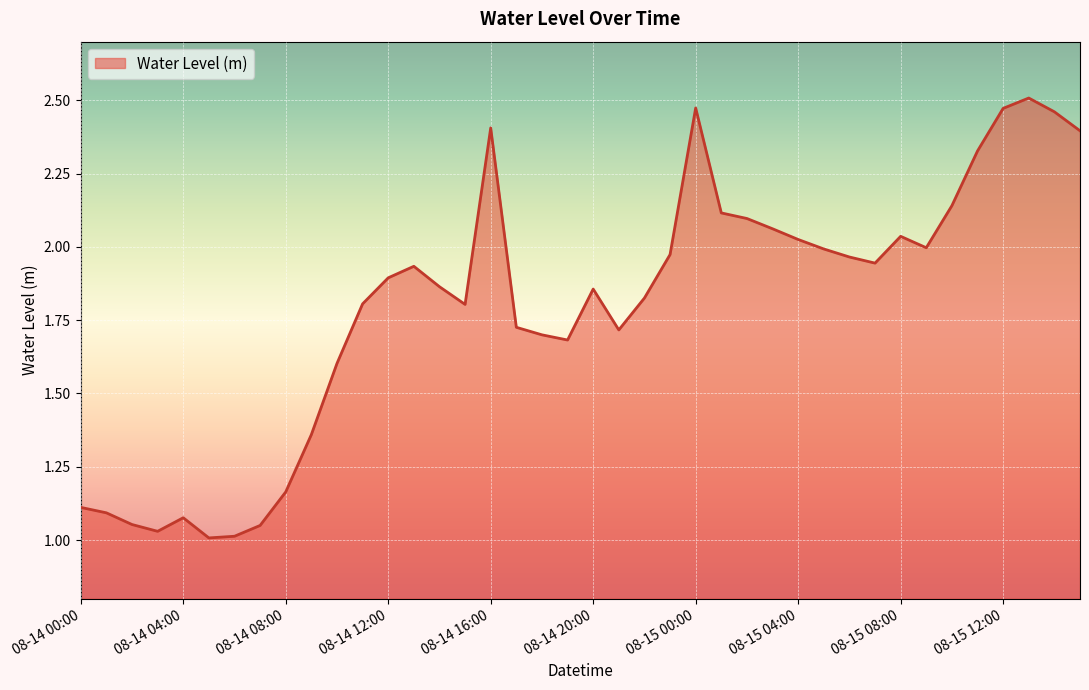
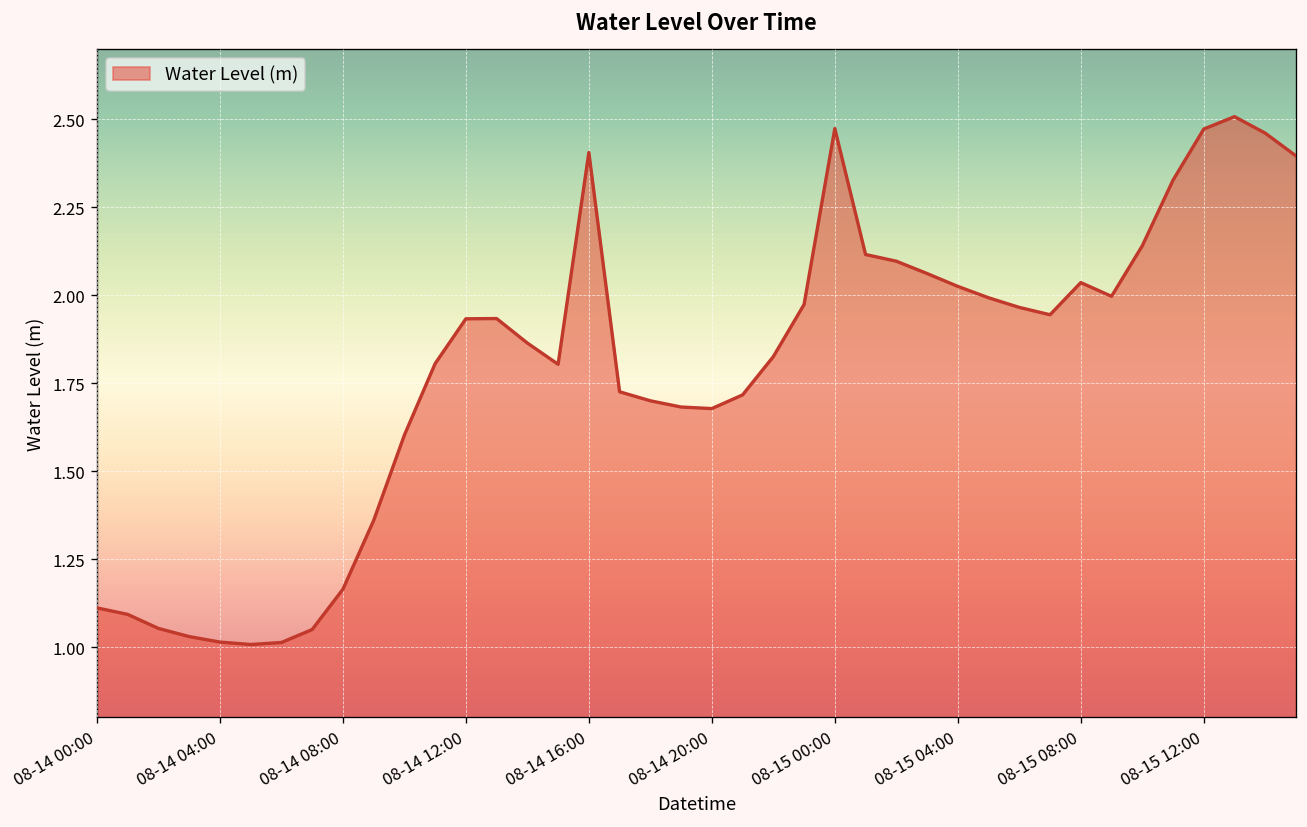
  {
    "08-14 00:00": 1.11,
-   "08-14 04:00": 1.08,
+   "08-14 04:00": 1.01,
    "08-14 08:00": 1.16,
-   "08-14 12:00": 1.89,
+   "08-14 12:00": 1.93,
    "08-14 16:00": 2.41,
-   "08-14 20:00": 1.86,
+   "08-14 20:00": 1.68,
    "08-15 00:00": 2.47,
    "08-15 04:00": 2.03,
    "08-15 08:00": 2.04,
    "08-15 12:00": 2.47
  }
